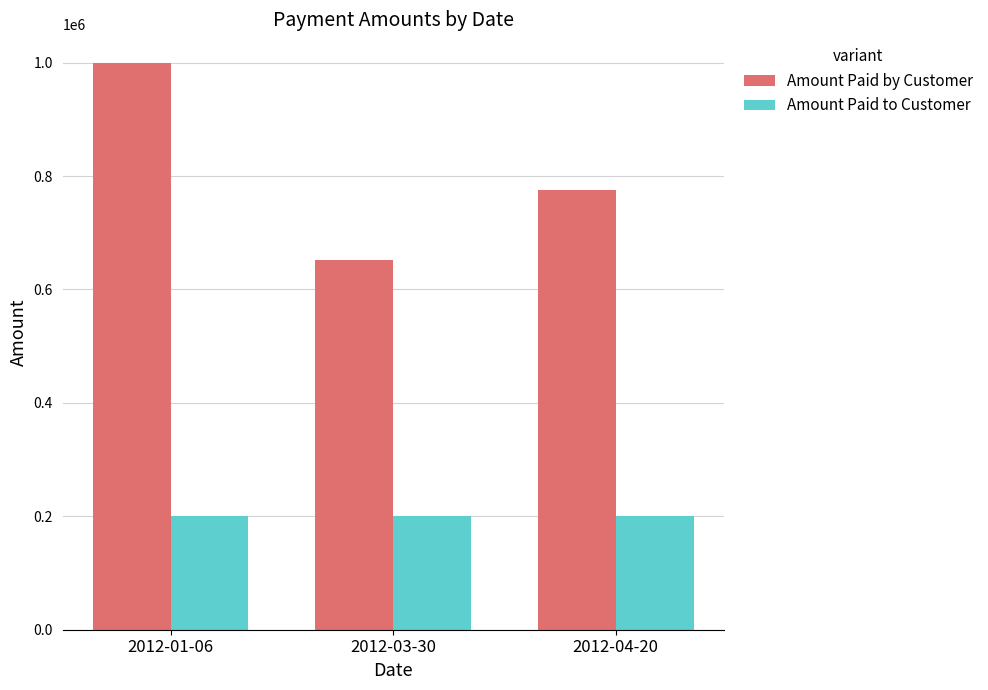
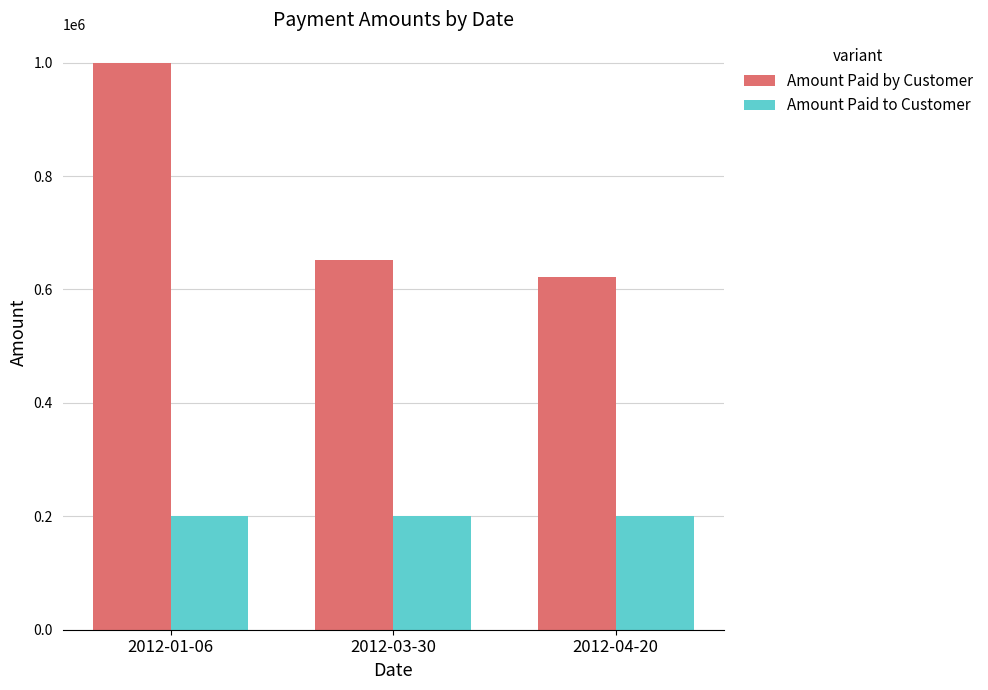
  {
    "Amount Paid by Customer": {
      "2012-01-06": 1000000,
      "2012-03-30": 650000,
-     "2012-04-20": 780000
+     "2012-04-20": 620000
    },
    "Amount Paid to Customer": {
      "2012-01-06": 200000,
      "2012-03-30": 200000,
      "2012-04-20": 200000
    }
  }
